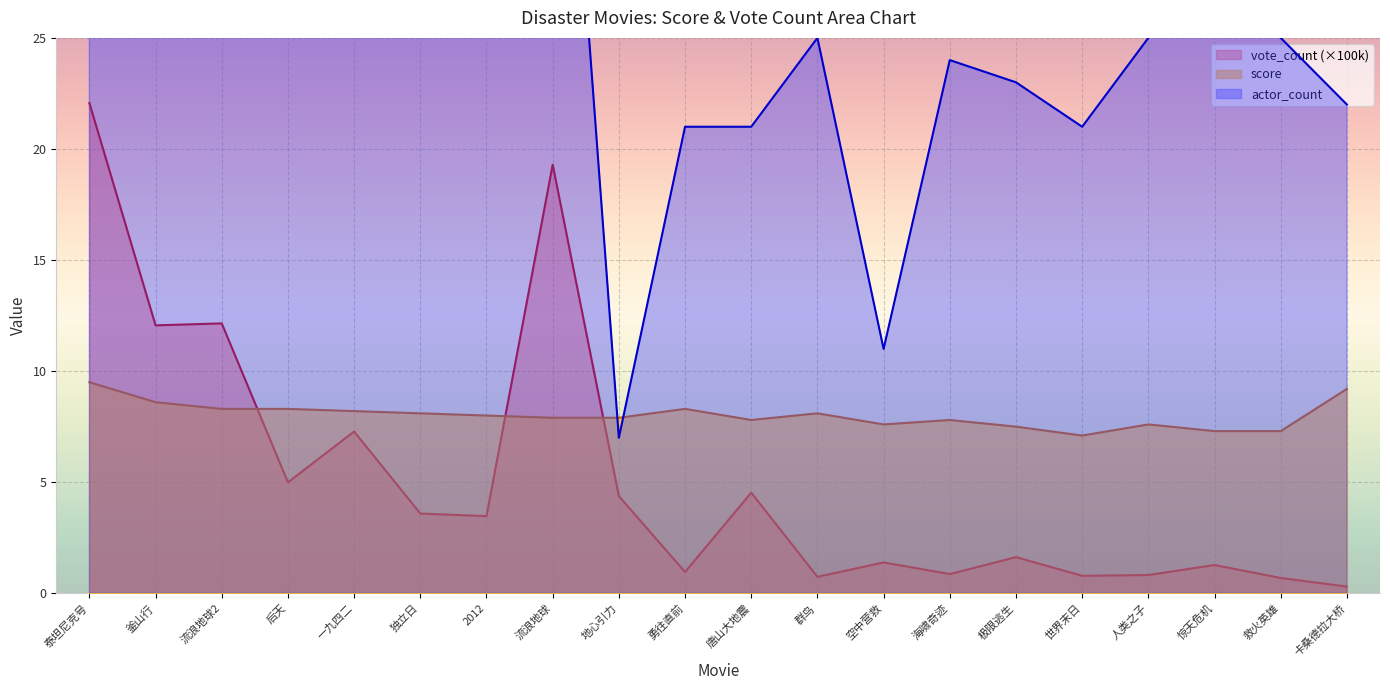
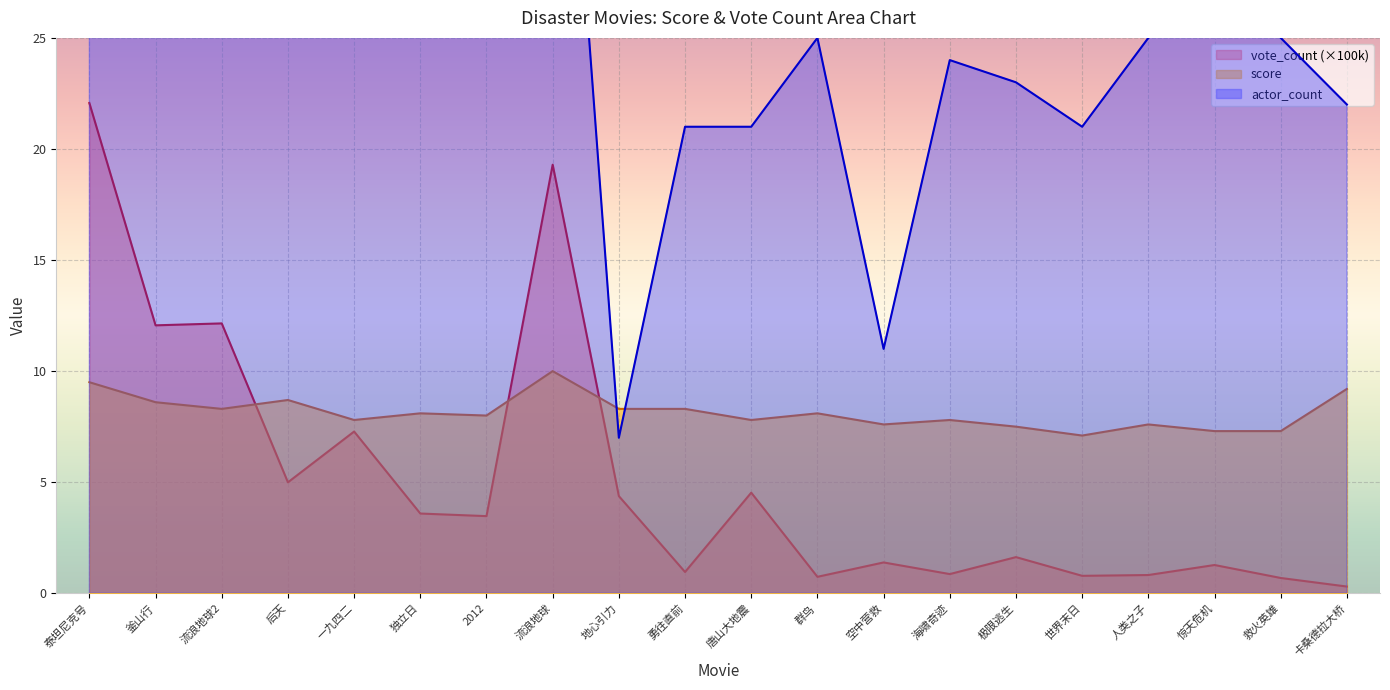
  {
    "vote_count (×100k)": {
      "泰坦尼克号": 22.1,
      "釜山行": 12.1,
      "流浪地球2": 12.1,
      "后天": 5.0,
      "一九四二": 7.3,
      "独立日": 3.6,
      "2012": 3.5,
      "流浪地球": 19.3,
      "地心引力": 4.4,
      "勇往直前": 1.0,
      "唐山大地震": 4.5,
      "群鸟": 0.7,
      "空中营救": 1.4,
      "海啸奇迹": 0.9,
      "极限逃生": 1.6,
      "世界末日": 0.8,
      "人类之子": 0.8,
      "惊天危机": 1.3,
      "救火英雄": 0.7,
      "卡桑德拉大桥": 0.3
    },
    "score": {
      "泰坦尼克号": 9.5,
      "釜山行": 8.6,
      "流浪地球2": 8.3,
-     "后天": 8.3,
-     "一九四二": 8.2,
+     "后天": 8.7,
+     "一九四二": 7.8,
      "独立日": 8.1,
      "2012": 8.0,
-     "流浪地球": 7.9,
-     "地心引力": 7.9,
+     "流浪地球": 10.0,
+     "地心引力": 8.3,
      "勇往直前": 8.3,
      "唐山大地震": 7.8,
      "群鸟": 8.1,
      "空中营救": 7.6,
      "海啸奇迹": 7.8,
      "极限逃生": 7.5,
      "世界末日": 7.1,
      "人类之子": 7.6,
      "惊天危机": 7.3,
      "救火英雄": 7.3,
      "卡桑德拉大桥": 9.2
    },
    "actor_count": {
      "地心引力": 7.0,
      "勇往直前": 21.0,
      "唐山大地震": 21.0,
      "群鸟": 25.0,
      "空中营救": 11.0,
      "海啸奇迹": 24.0,
      "极限逃生": 23.0,
      "世界末日": 21.0,
      "人类之子": 25.0,
      "救火英雄": 25.0
    }
  }
